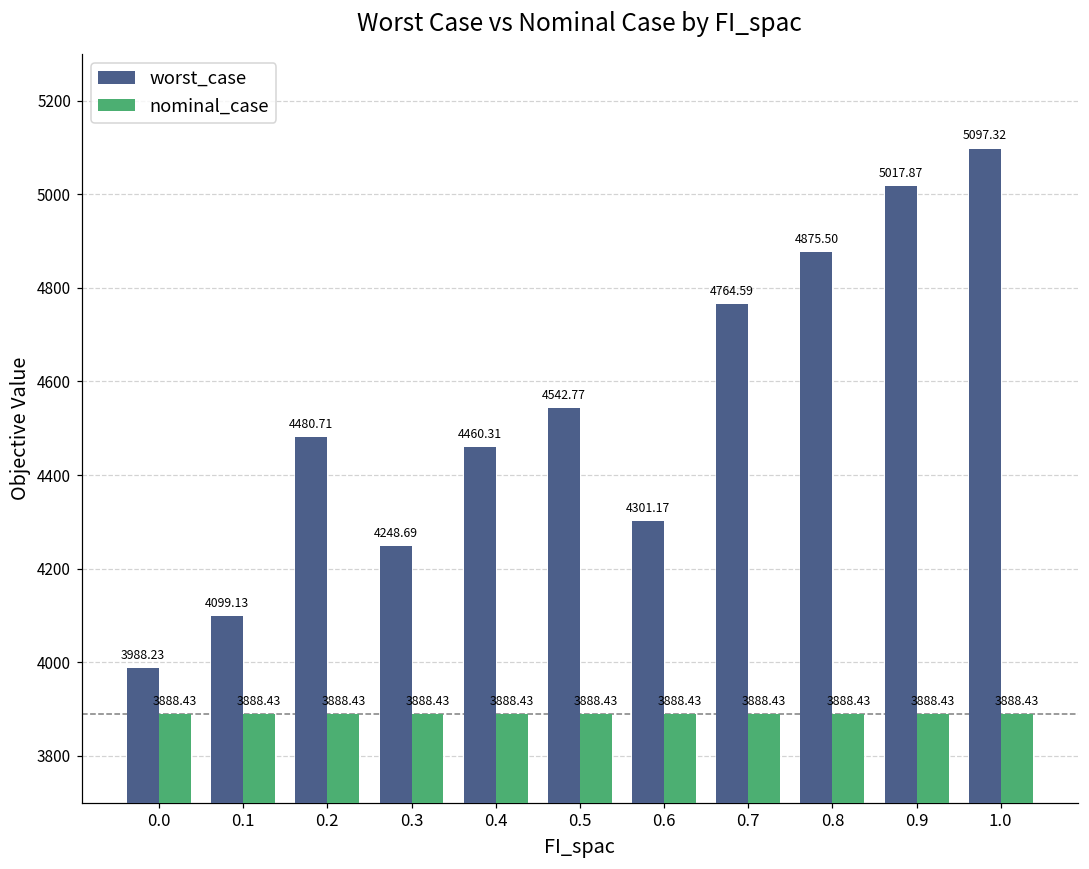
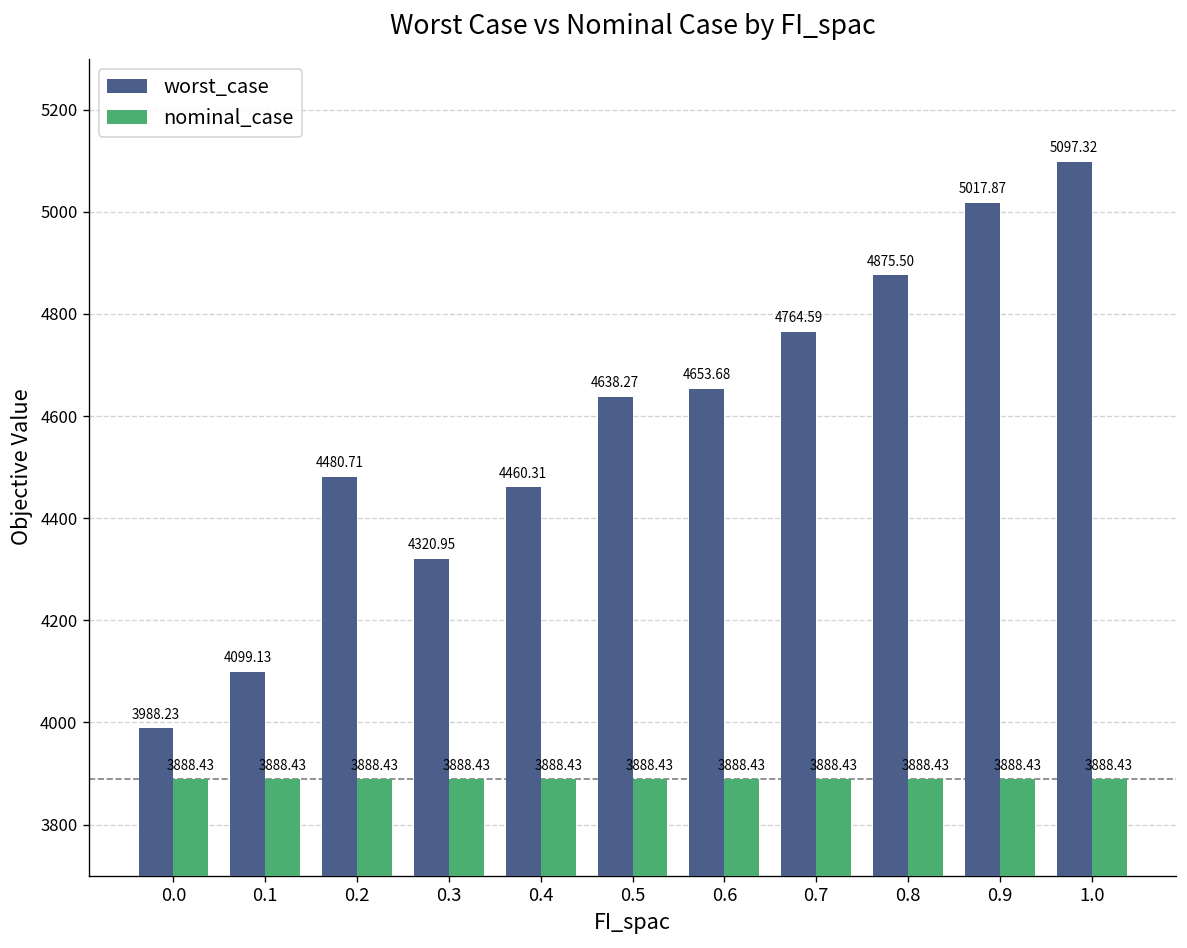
  {
    "worst_case": {
      "0.0": 3988.23,
      "0.1": 4099.13,
      "0.2": 4480.71,
-     "0.3": 4248.69,
+     "0.3": 4320.95,
      "0.4": 4460.31,
-     "0.5": 4542.77,
-     "0.6": 4301.17,
+     "0.5": 4638.27,
+     "0.6": 4653.68,
      "0.7": 4764.59,
      "0.8": 4875.50,
      "0.9": 5017.87,
      "1.0": 5097.32
    },
    "nominal_case": {
      "0.0": 3888.43,
      "0.1": 3888.43,
      "0.2": 3888.43,
      "0.3": 3888.43,
      "0.4": 3888.43,
      "0.5": 3888.43,
      "0.6": 3888.43,
      "0.7": 3888.43,
      "0.8": 3888.43,
      "0.9": 3888.43,
      "1.0": 3888.43
    }
  }
